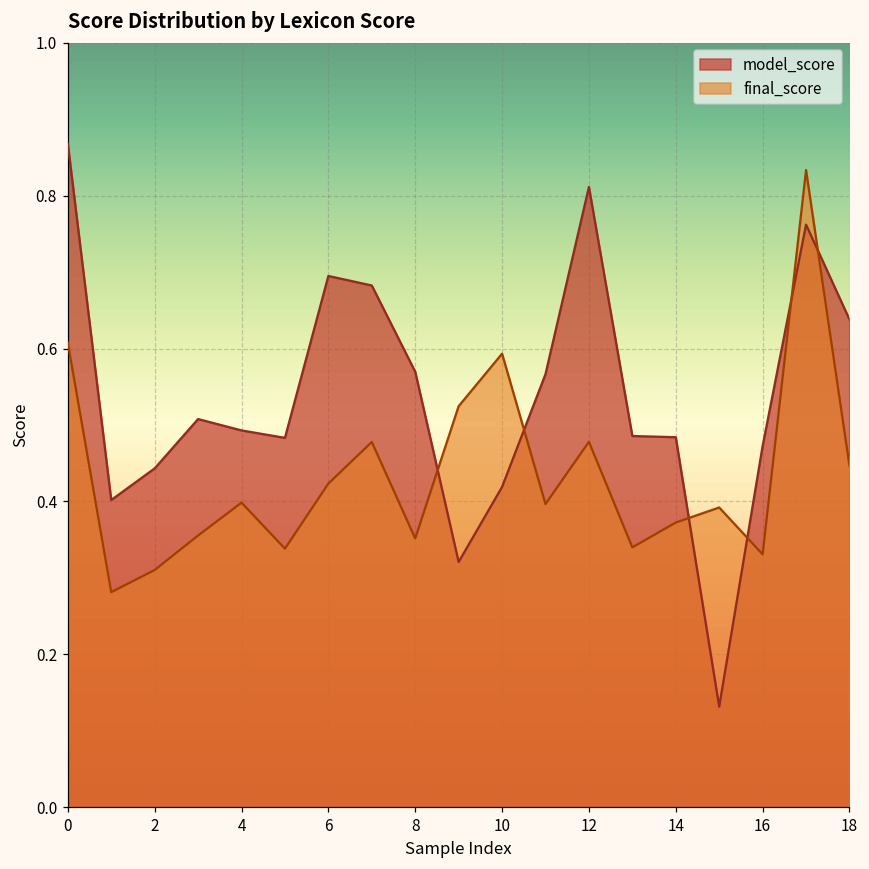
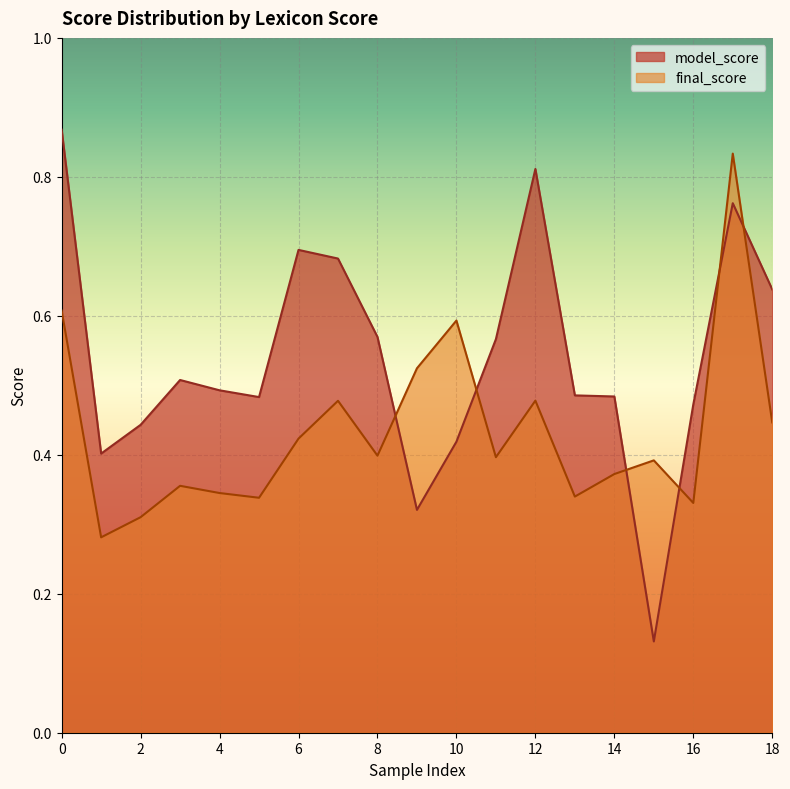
  {
    "model_score": {
      "0": 0.87,
      "2": 0.44,
      "4": 0.49,
      "6": 0.69,
      "8": 0.57,
      "10": 0.42,
      "12": 0.81,
      "14": 0.48,
      "16": 0.47,
      "18": 0.64
    },
    "final_score": {
      "0": 0.61,
      "2": 0.31,
-     "4": 0.40,
+     "4": 0.34,
      "6": 0.42,
-     "8": 0.35,
+     "8": 0.40,
      "10": 0.59,
      "12": 0.48,
      "14": 0.37,
      "16": 0.33,
      "18": 0.45
    }
  }
